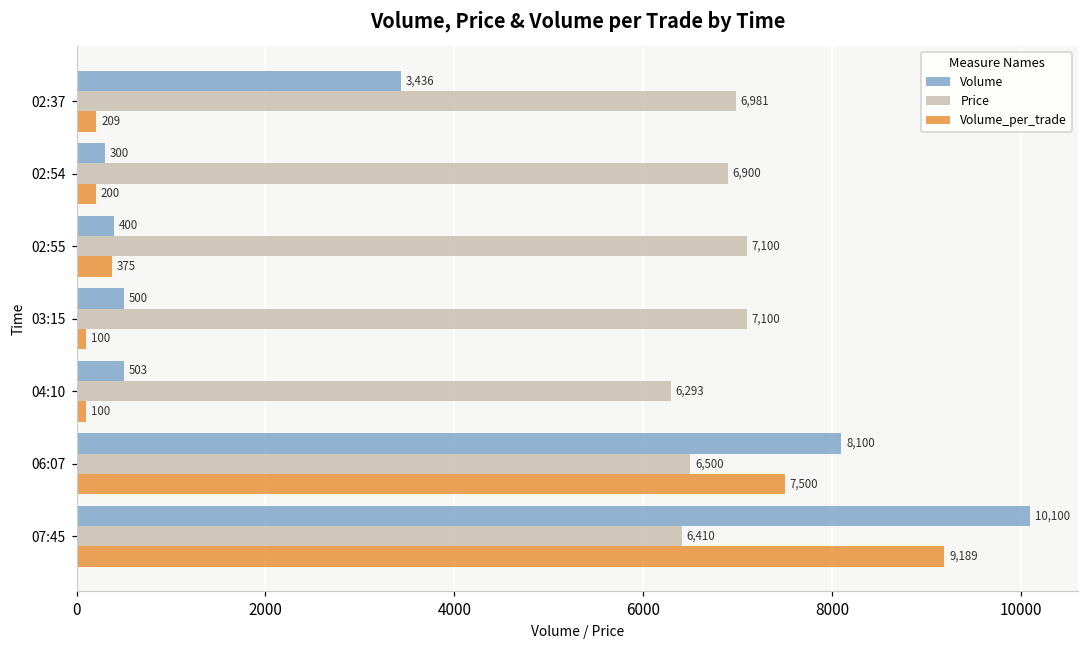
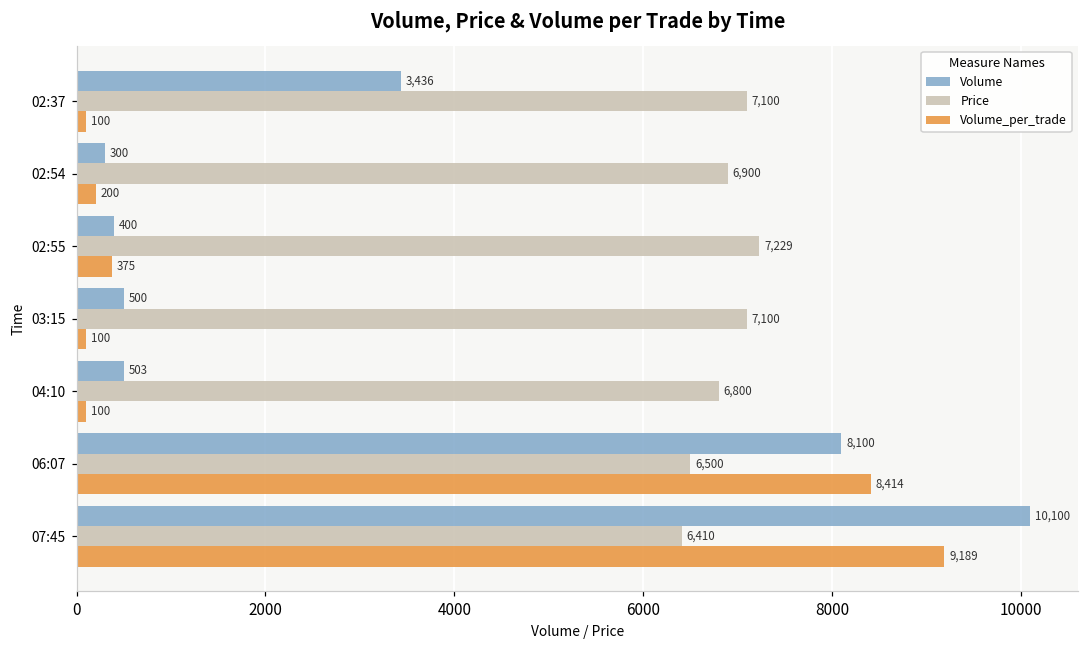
  {
    "Volume": {
      "02:37": "3,436",
      "02:54": "300",
      "02:55": "400",
      "03:15": "500",
      "04:10": "503",
      "06:07": "8,100",
      "07:45": "10,100"
    },
    "Price": {
-     "02:37": "6,981",
+     "02:37": "7,100",
      "02:54": "6,900",
-     "02:55": "7,100",
+     "02:55": "7,229",
      "03:15": "7,100",
-     "04:10": "6,293",
+     "04:10": "6,800",
      "06:07": "6,500",
      "07:45": "6,410"
    },
    "Volume_per_trade": {
-     "02:37": "209",
+     "02:37": "100",
      "02:54": "200",
      "02:55": "375",
      "03:15": "100",
      "04:10": "100",
-     "06:07": "7,500",
+     "06:07": "8,414",
      "07:45": "9,189"
    }
  }
